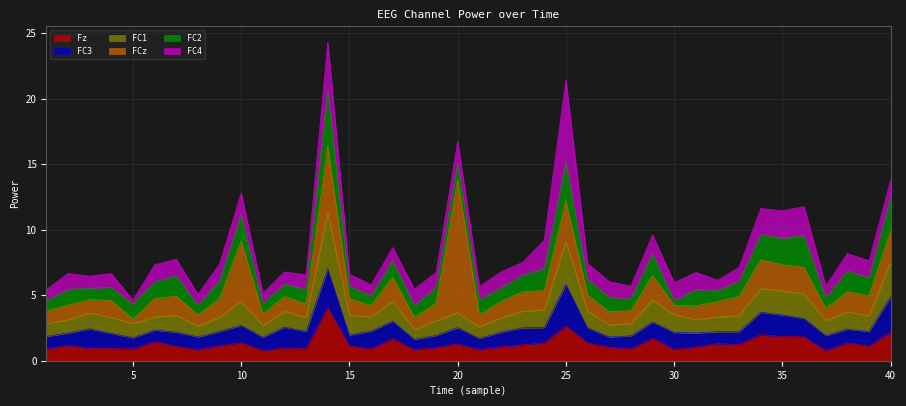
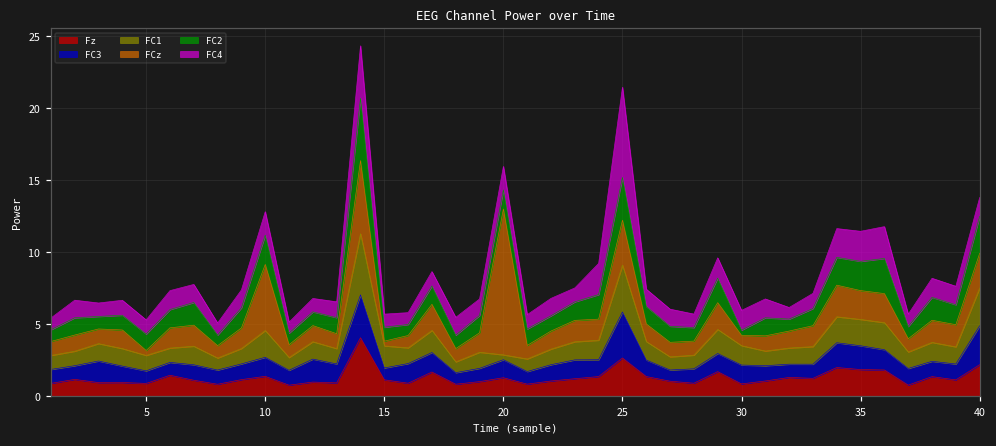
  {
    "Fz": {
      "5": 0.9,
      "10": 1.4,
      "15": 1.1,
      "20": 1.3,
      "25": 2.7,
      "30": 0.9,
      "35": 1.8,
      "40": 2.2
    },
    "FC3": {
      "5": 0.9,
      "10": 1.3,
      "15": 0.8,
      "20": 1.2,
      "25": 3.2,
      "30": 1.3,
      "35": 1.6,
      "40": 2.7
    },
    "FC1": {
      "5": 1.1,
      "10": 1.9,
      "15": 1.5,
-     "20": 1.1,
+     "20": 0.3,
      "25": 3.3,
      "30": 1.3,
      "35": 1.8,
      "40": 2.6
    },
    "FCz": {
      "5": 0.3,
      "10": 4.6,
-     "15": 1.2,
+     "15": 0.3,
      "20": 10.1,
      "25": 3.1,
      "30": 0.7,
      "35": 2.0,
      "40": 2.4
    },
    "FC2": {
      "5": 1.1,
      "10": 2.0,
      "15": 1.0,
      "20": 1.3,
      "25": 3.0,
      "30": 0.4,
      "35": 2.0,
      "40": 2.6
    },
    "FC4": {
-     "5": 0.3,
+     "5": 1.0,
      "10": 1.6,
      "15": 0.9,
      "20": 1.6,
      "25": 6.3,
      "30": 1.4,
      "35": 2.1,
      "40": 1.3
    }
  }
